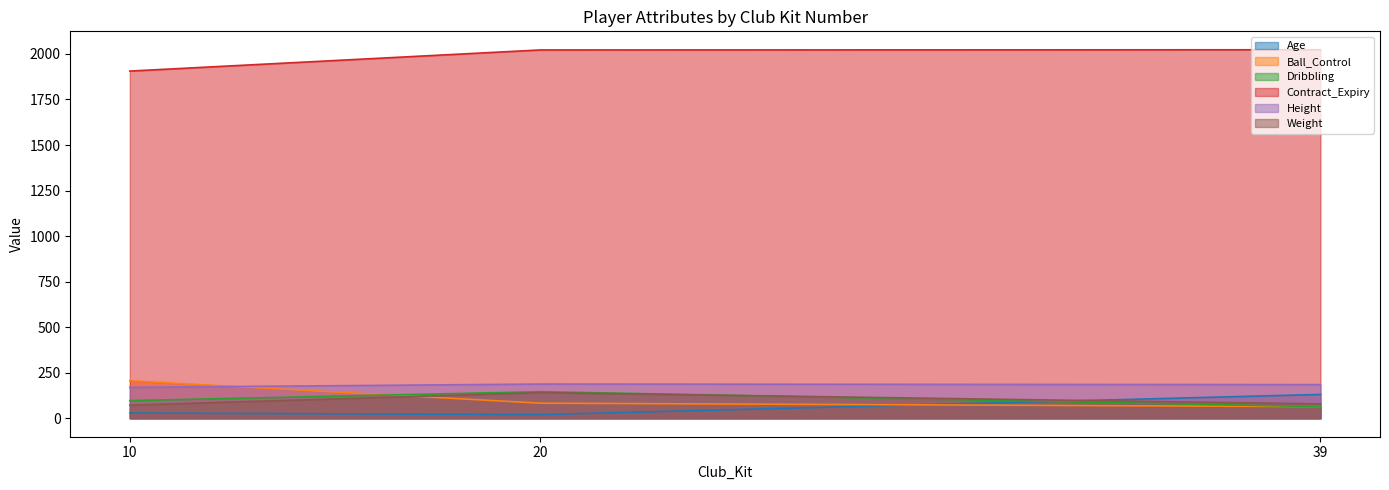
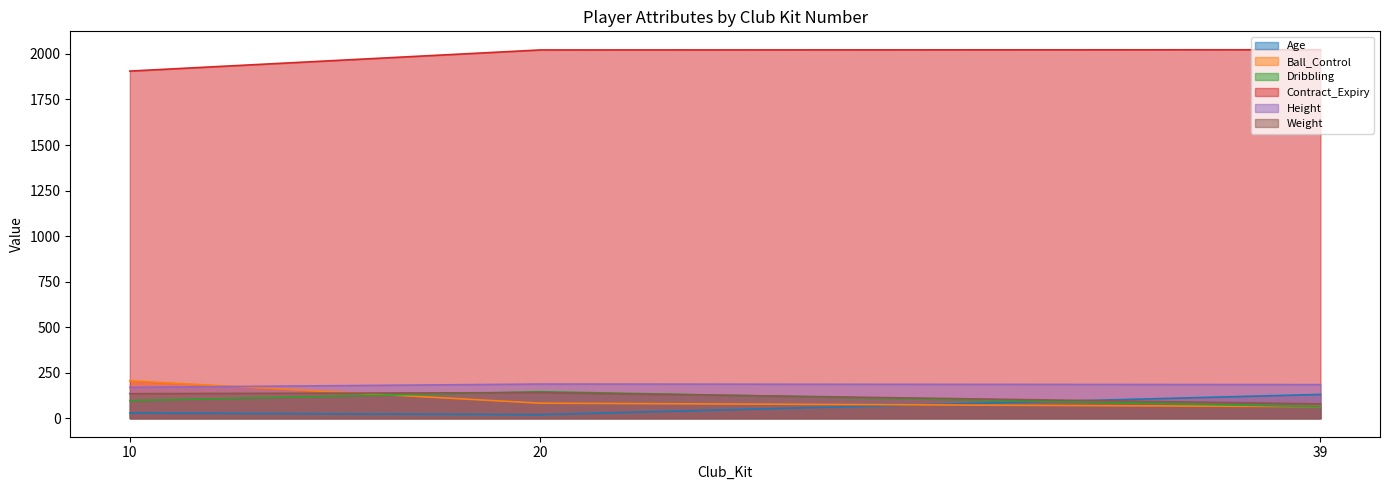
  {
    "Age": {
      "10": 30,
      "20": 20,
      "39": 130
    },
    "Ball_Control": {
      "10": 210,
      "20": 80
    },
    "Dribbling": {
      "10": 100
    },
    "Contract_Expiry": {
      "10": 1910,
      "20": 2020
    },
    "Height": {
      "10": 170,
      "20": 190,
      "39": 190
    },
    "Weight": {
-     "10": 70,
+     "10": 140,
      "39": 80
    }
  }
